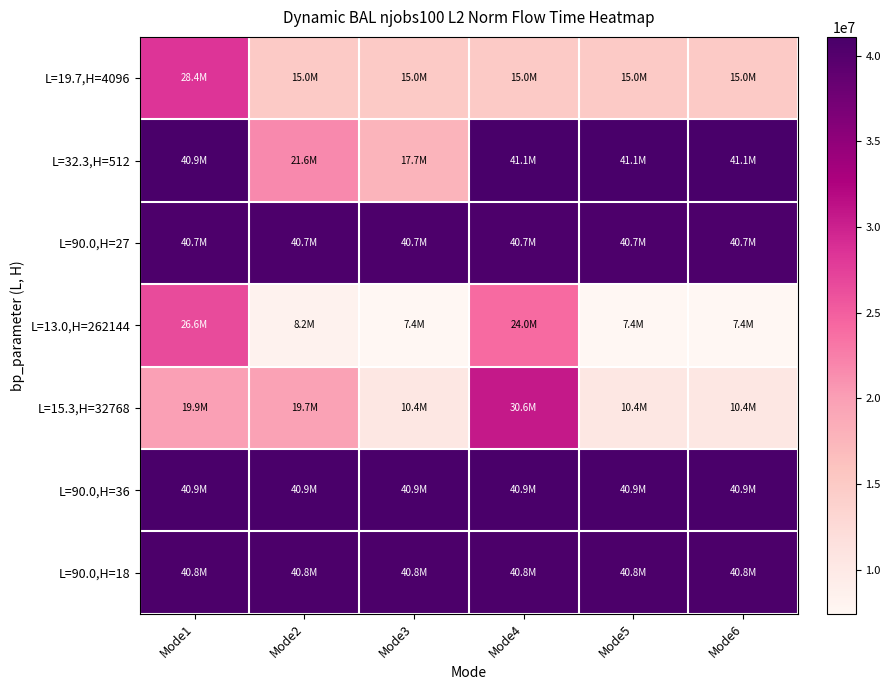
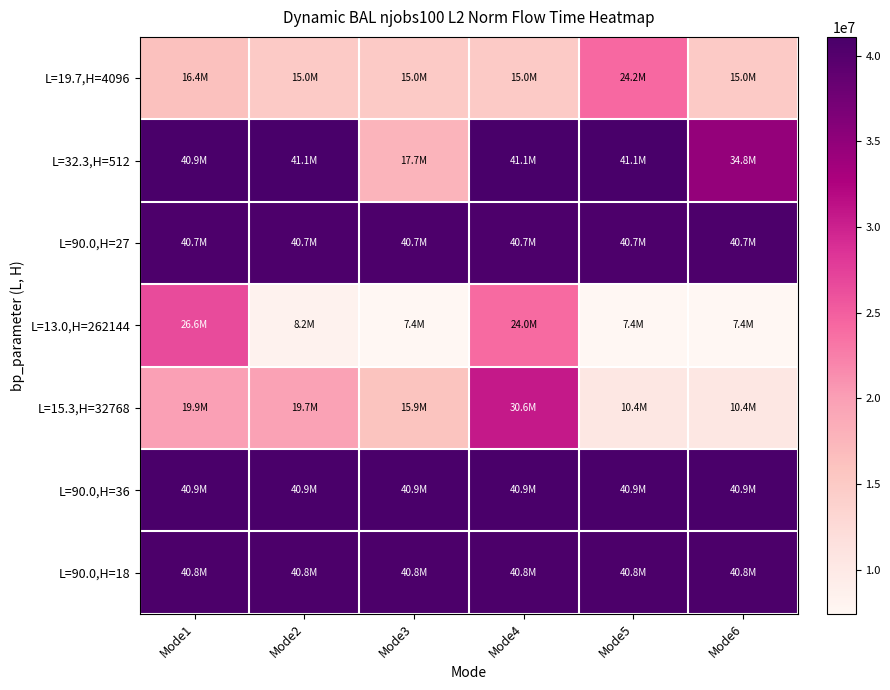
  {
    "L=19.7,H=4096": {
-     "Mode1": "28.4M",
+     "Mode1": "16.4M",
      "Mode2": "15.0M",
      "Mode3": "15.0M",
      "Mode4": "15.0M",
-     "Mode5": "15.0M",
+     "Mode5": "24.2M",
      "Mode6": "15.0M"
    },
    "L=32.3,H=512": {
      "Mode1": "40.9M",
-     "Mode2": "21.6M",
+     "Mode2": "41.1M",
      "Mode3": "17.7M",
      "Mode4": "41.1M",
      "Mode5": "41.1M",
-     "Mode6": "41.1M"
+     "Mode6": "34.8M"
    },
    "L=90.0,H=27": {
      "Mode1": "40.7M",
      "Mode2": "40.7M",
      "Mode3": "40.7M",
      "Mode4": "40.7M",
      "Mode5": "40.7M",
      "Mode6": "40.7M"
    },
    "L=13.0,H=262144": {
      "Mode1": "26.6M",
      "Mode2": "8.2M",
      "Mode3": "7.4M",
      "Mode4": "24.0M",
      "Mode5": "7.4M",
      "Mode6": "7.4M"
    },
    "L=15.3,H=32768": {
      "Mode1": "19.9M",
      "Mode2": "19.7M",
-     "Mode3": "10.4M",
+     "Mode3": "15.9M",
      "Mode4": "30.6M",
      "Mode5": "10.4M",
      "Mode6": "10.4M"
    },
    "L=90.0,H=36": {
      "Mode1": "40.9M",
      "Mode2": "40.9M",
      "Mode3": "40.9M",
      "Mode4": "40.9M",
      "Mode5": "40.9M",
      "Mode6": "40.9M"
    },
    "L=90.0,H=18": {
      "Mode1": "40.8M",
      "Mode2": "40.8M",
      "Mode3": "40.8M",
      "Mode4": "40.8M",
      "Mode5": "40.8M",
      "Mode6": "40.8M"
    }
  }
